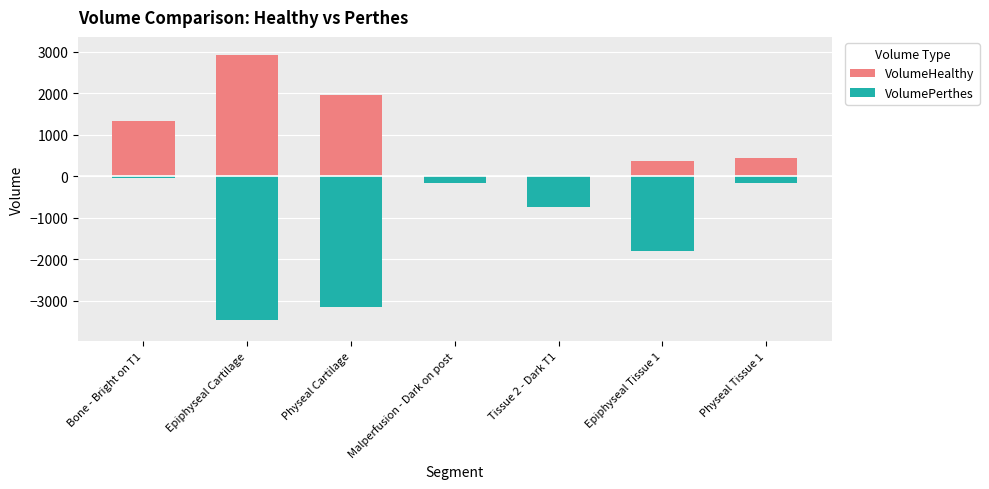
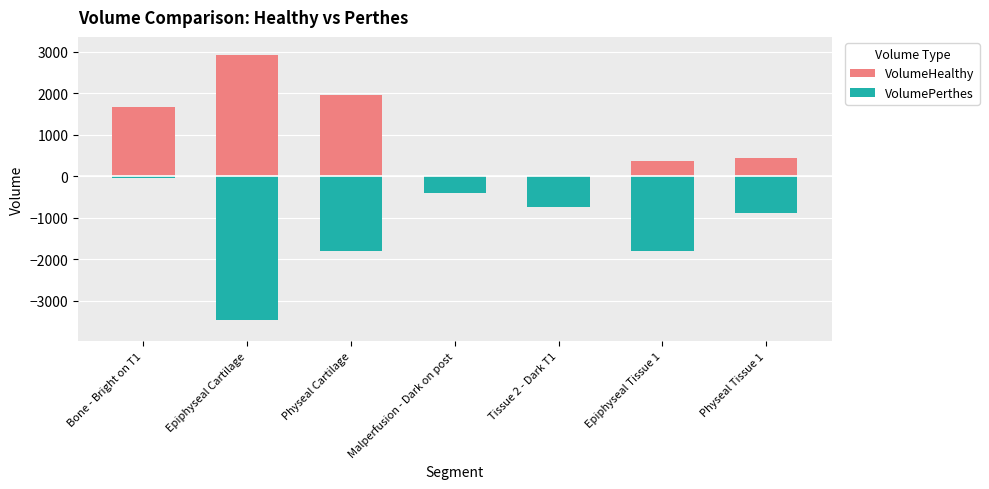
  {
    "VolumeHealthy": {
-     "Bone - Bright on T1": 1300,
+     "Bone - Bright on T1": 1700,
      "Epiphyseal Cartilage": 2900,
      "Physeal Cartilage": 2000,
      "Malperfusion - Dark on post": 0,
      "Tissue 2 - Dark T1": 0,
      "Epiphyseal Tissue 1": 400,
      "Physeal Tissue 1": 400
    },
    "VolumePerthes": {
      "Epiphyseal Cartilage": -3400,
-     "Physeal Cartilage": -3100,
-     "Malperfusion - Dark on post": -200,
+     "Physeal Cartilage": -1800,
+     "Malperfusion - Dark on post": -400,
      "Tissue 2 - Dark T1": -700,
      "Epiphyseal Tissue 1": -1800,
-     "Physeal Tissue 1": -200
+     "Physeal Tissue 1": -900
    }
  }
